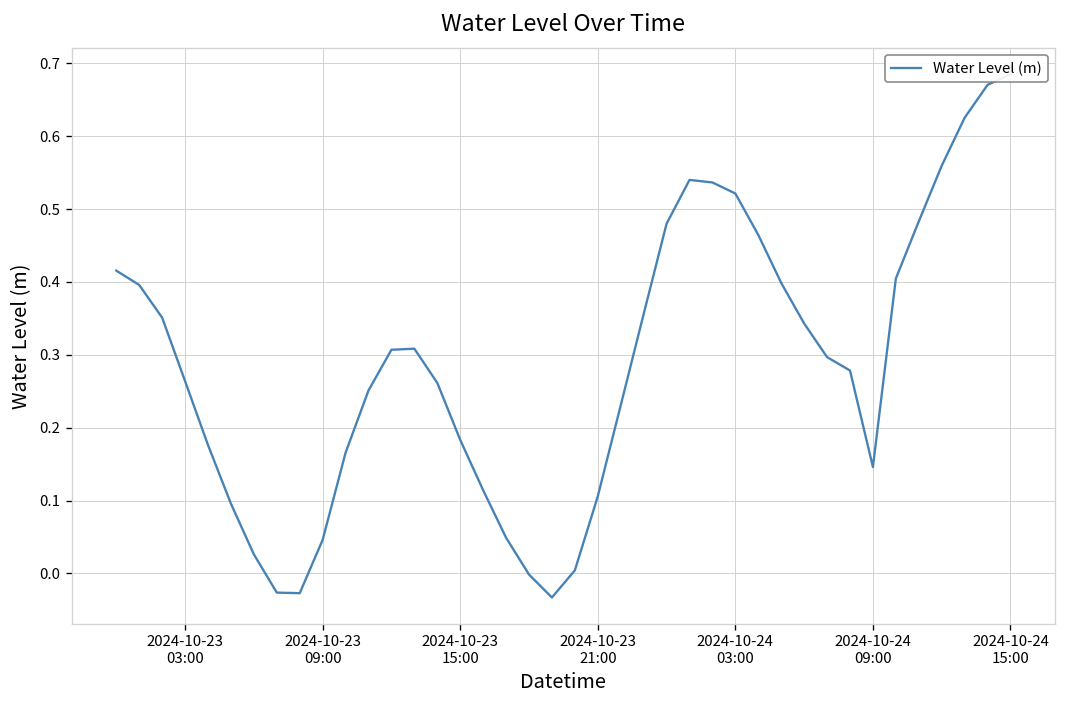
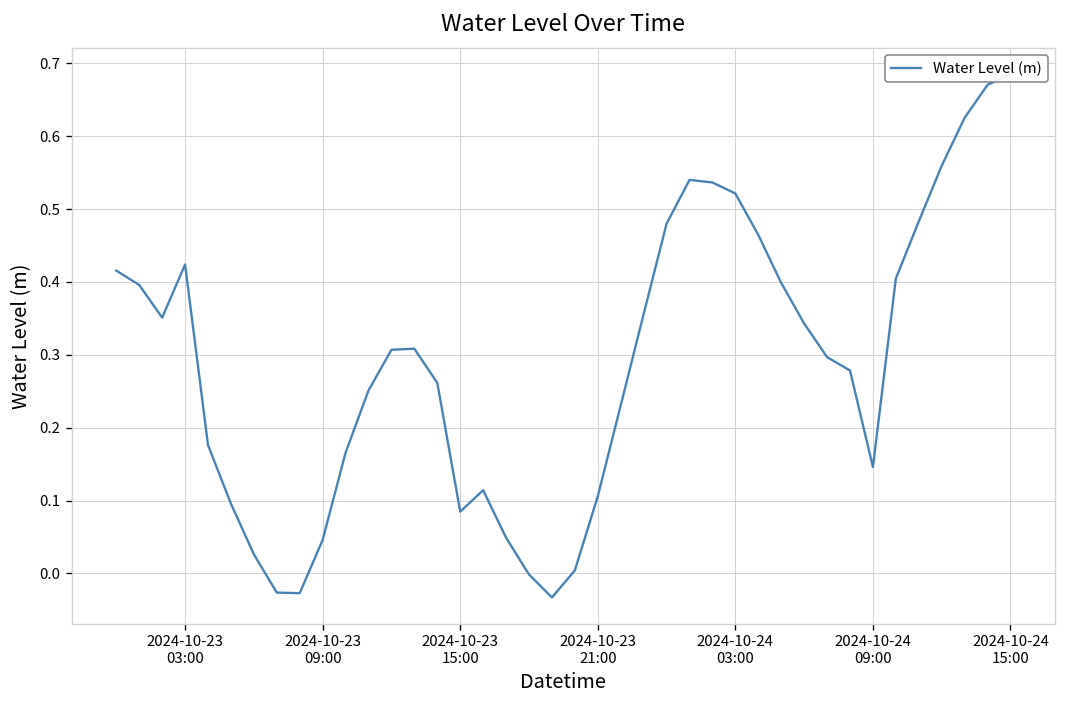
  {
-   "2024-10-23 03:00": 0.26,
+   "2024-10-23 03:00": 0.42,
    "2024-10-23 09:00": 0.05,
-   "2024-10-23 15:00": 0.18,
+   "2024-10-23 15:00": 0.08,
    "2024-10-23 21:00": 0.11,
    "2024-10-24 03:00": 0.52,
    "2024-10-24 09:00": 0.15
  }
